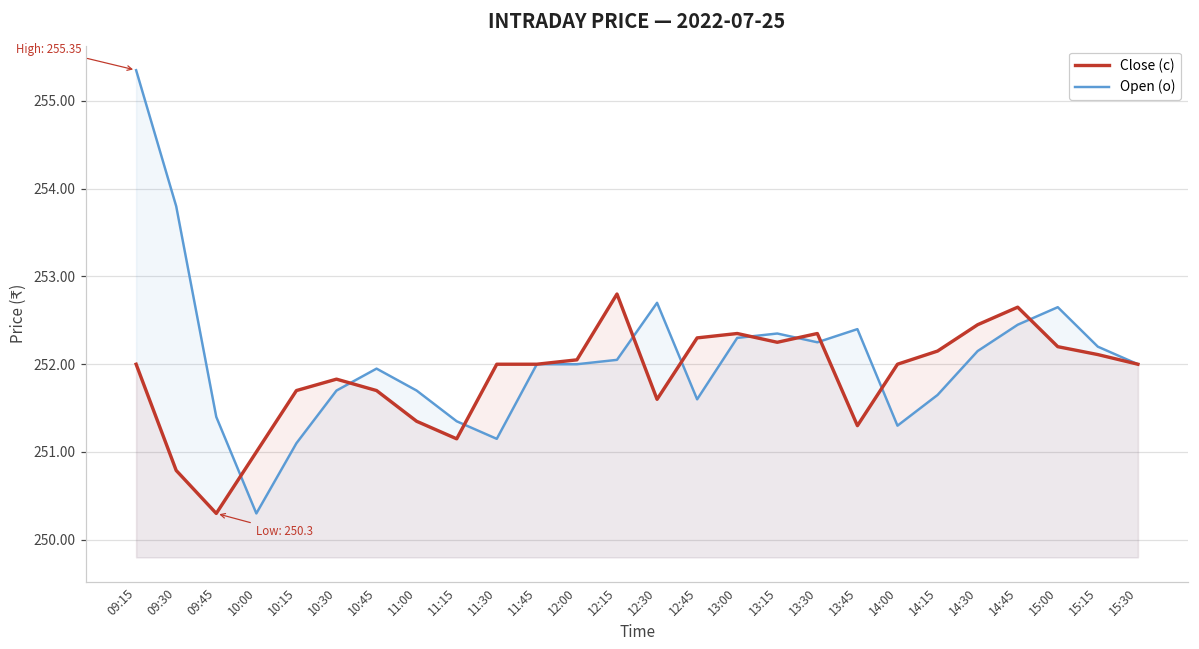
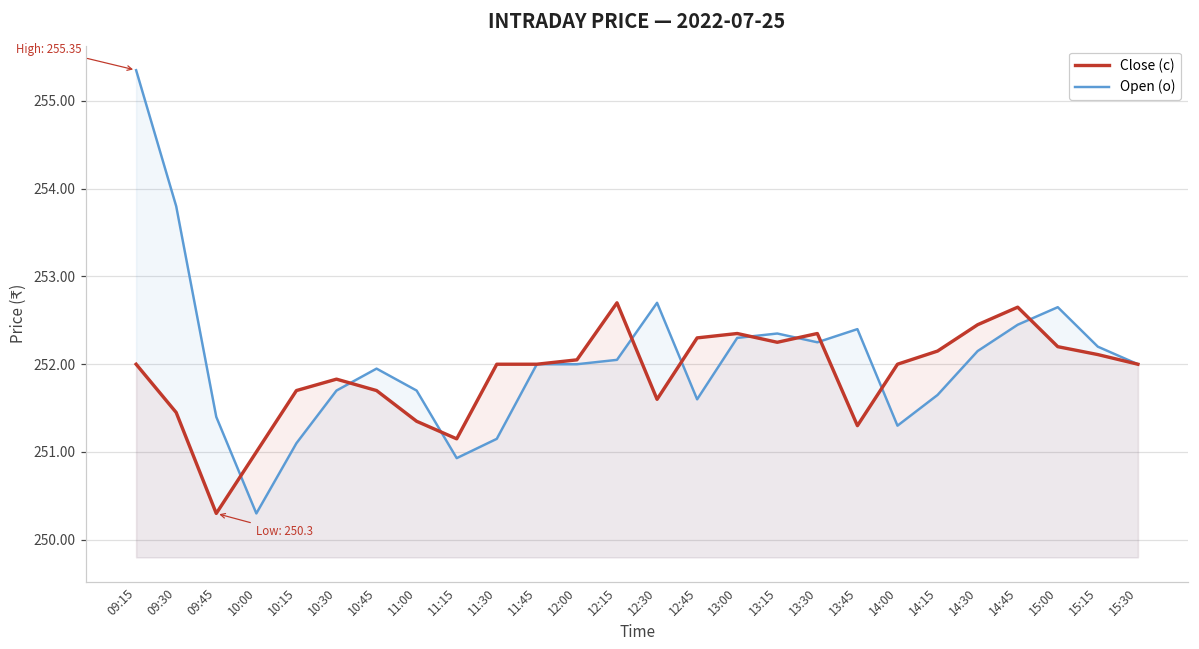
  {
    "Close (c)": {
      "09:15": 252.0,
-     "09:30": 250.8,
+     "09:30": 251.5,
      "09:45": 250.3,
      "10:00": 251.0,
      "10:15": 251.7,
      "10:30": 251.8,
      "10:45": 251.7,
      "11:00": 251.4,
      "11:15": 251.2,
      "11:30": 252.0,
      "12:00": 252.1,
-     "12:15": 252.8,
+     "12:15": 252.7,
      "12:30": 251.6,
      "12:45": 252.3,
      "13:00": 252.4,
      "13:15": 252.3,
      "13:30": 252.4,
      "13:45": 251.3,
      "14:00": 252.0,
      "14:15": 252.2,
      "14:30": 252.5,
      "14:45": 252.7,
      "15:00": 252.2,
      "15:15": 252.1
    },
    "Open (o)": {
      "09:30": 253.8,
      "09:45": 251.4,
      "10:15": 251.1,
      "10:30": 251.7,
      "10:45": 252.0,
      "11:00": 251.7,
-     "11:15": 251.4,
+     "11:15": 250.9,
      "11:30": 251.2,
      "12:00": 252.0,
      "12:15": 252.1,
      "12:30": 252.7,
      "12:45": 251.6,
      "13:00": 252.3,
      "13:15": 252.4,
      "13:30": 252.3,
      "13:45": 252.4,
      "14:00": 251.3,
      "14:15": 251.7,
      "14:30": 252.2,
      "14:45": 252.5,
      "15:00": 252.7,
      "15:15": 252.2
    }
  }
